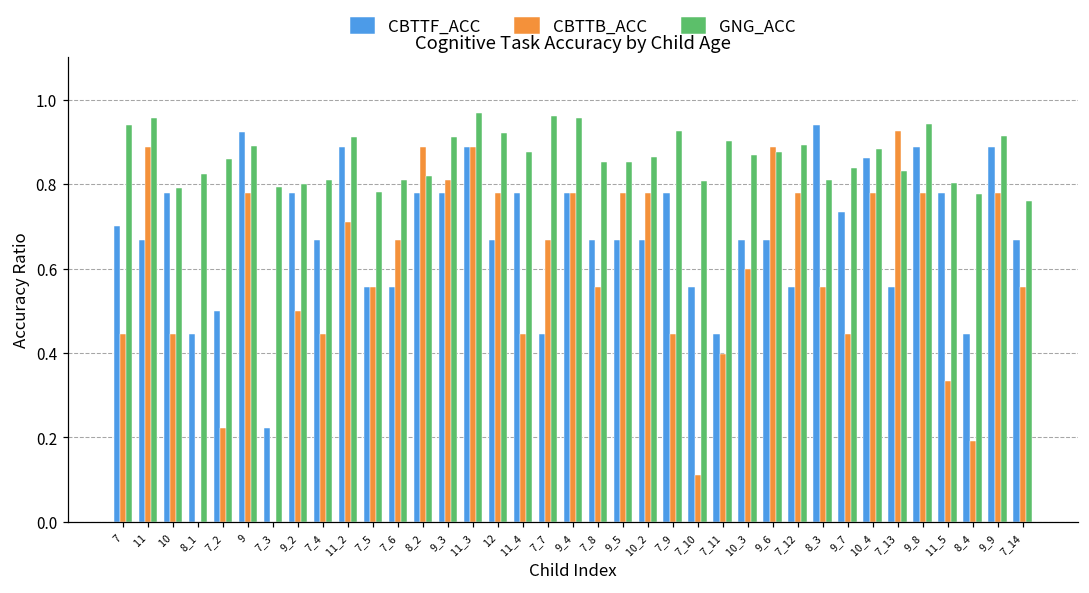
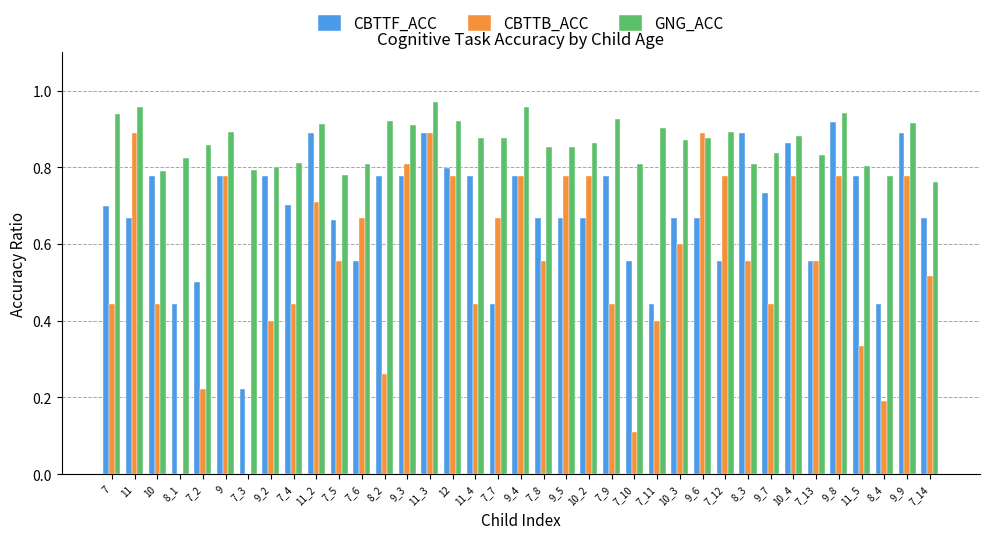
  {
    "CBTTF_ACC": {
      "7": 0.70,
      "11": 0.67,
      "10": 0.78,
      "8_1": 0.44,
      "7_2": 0.50,
-     "9": 0.92,
+     "9": 0.78,
      "7_3": 0.22,
      "9_2": 0.78,
-     "7_4": 0.67,
+     "7_4": 0.70,
      "11_2": 0.89,
-     "7_5": 0.56,
+     "7_5": 0.66,
      "7_6": 0.56,
      "8_2": 0.78,
      "9_3": 0.78,
      "11_3": 0.89,
-     "12": 0.67,
+     "12": 0.80,
      "11_4": 0.78,
      "7_7": 0.44,
      "9_4": 0.78,
      "7_8": 0.67,
      "9_5": 0.67,
      "10_2": 0.67,
      "7_9": 0.78,
      "7_10": 0.56,
      "7_11": 0.44,
      "10_3": 0.67,
      "9_6": 0.67,
      "7_12": 0.56,
-     "8_3": 0.94,
+     "8_3": 0.89,
      "9_7": 0.73,
      "10_4": 0.86,
      "7_13": 0.56,
-     "9_8": 0.89,
+     "9_8": 0.92,
      "11_5": 0.78,
      "8_4": 0.44,
      "9_9": 0.89,
      "7_14": 0.67
    },
    "CBTTB_ACC": {
      "7": 0.44,
      "11": 0.89,
      "10": 0.44,
      "8_1": 0.00,
      "7_2": 0.22,
      "9": 0.78,
      "7_3": 0.00,
-     "9_2": 0.5,
+     "9_2": 0.4,
      "7_4": 0.44,
      "11_2": 0.71,
      "7_5": 0.56,
      "7_6": 0.67,
-     "8_2": 0.89,
+     "8_2": 0.26,
      "9_3": 0.81,
      "11_3": 0.89,
      "12": 0.78,
      "11_4": 0.44,
      "7_7": 0.67,
      "9_4": 0.78,
      "7_8": 0.56,
      "9_5": 0.78,
      "10_2": 0.78,
      "7_9": 0.44,
      "7_10": 0.11,
      "7_11": 0.40,
      "10_3": 0.60,
      "9_6": 0.89,
      "7_12": 0.78,
      "8_3": 0.56,
      "9_7": 0.44,
      "10_4": 0.78,
-     "7_13": 0.93,
+     "7_13": 0.56,
      "9_8": 0.78,
      "11_5": 0.33,
      "8_4": 0.19,
      "9_9": 0.78,
-     "7_14": 0.56
+     "7_14": 0.52
    },
    "GNG_ACC": {
      "7": 0.94,
      "11": 0.96,
      "10": 0.79,
      "8_1": 0.83,
      "7_2": 0.86,
      "9": 0.89,
      "7_3": 0.79,
      "9_2": 0.80,
      "7_4": 0.81,
      "11_2": 0.91,
      "7_5": 0.78,
      "7_6": 0.81,
-     "8_2": 0.82,
+     "8_2": 0.92,
      "9_3": 0.91,
      "11_3": 0.97,
      "12": 0.92,
      "11_4": 0.88,
-     "7_7": 0.96,
+     "7_7": 0.88,
      "9_4": 0.96,
      "7_8": 0.85,
      "9_5": 0.85,
      "10_2": 0.86,
      "7_9": 0.93,
      "7_10": 0.81,
      "7_11": 0.90,
      "10_3": 0.87,
      "9_6": 0.88,
      "7_12": 0.89,
      "8_3": 0.81,
      "9_7": 0.84,
      "10_4": 0.88,
      "7_13": 0.83,
      "9_8": 0.94,
      "11_5": 0.80,
      "8_4": 0.78,
      "9_9": 0.92,
      "7_14": 0.76
    }
  }
